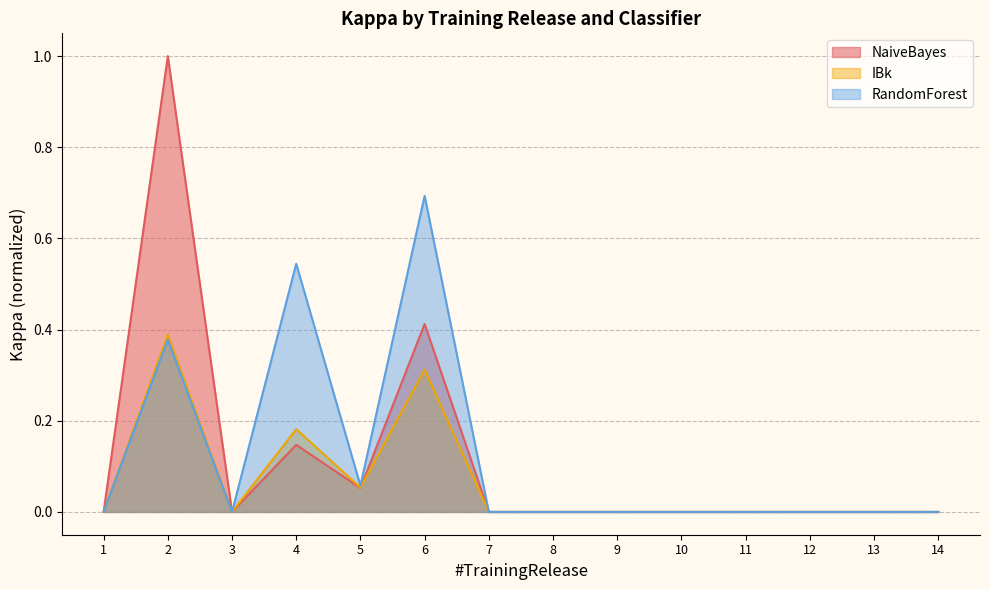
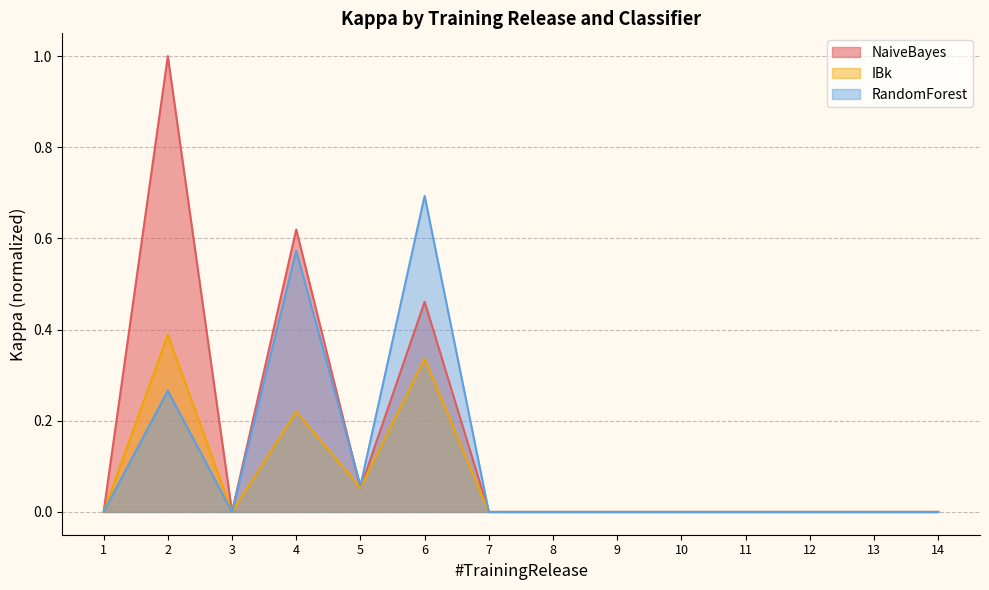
  {
    "NaiveBayes": {
      "2": 1.00,
-     "4": 0.15,
-     "6": 0.41
+     "4": 0.62,
+     "6": 0.46
    },
    "IBk": {
      "2": 0.39,
-     "4": 0.18,
-     "6": 0.31
+     "4": 0.22,
+     "6": 0.34
    },
    "RandomForest": {
-     "2": 0.38,
-     "4": 0.54,
+     "2": 0.27,
+     "4": 0.57,
      "6": 0.69
    }
  }
